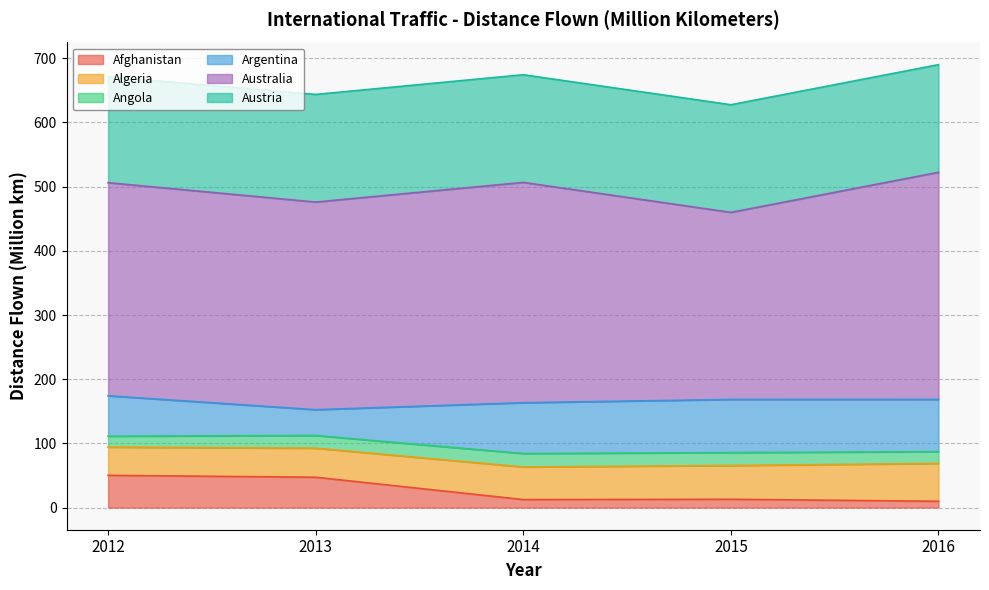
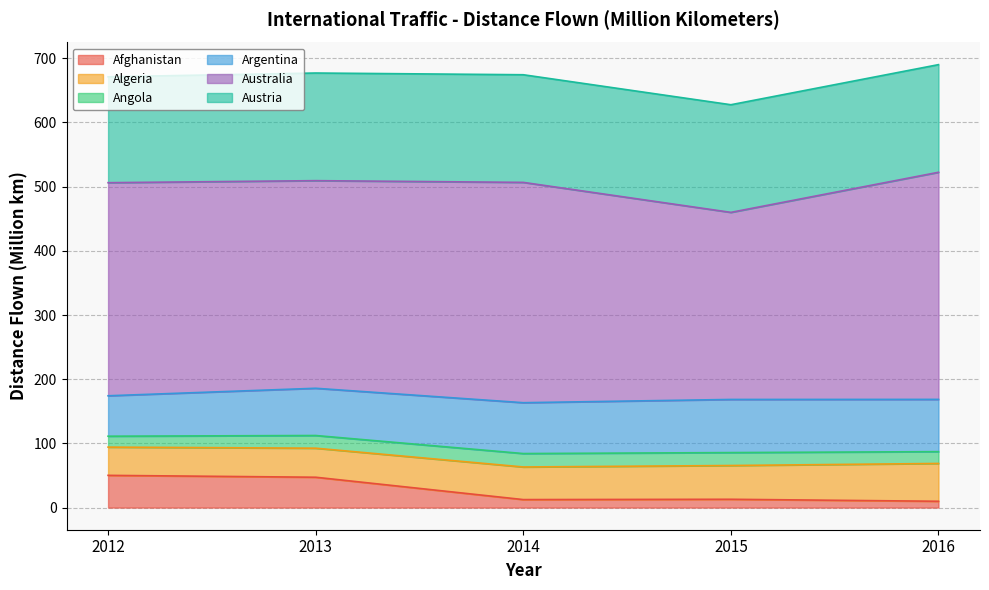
  {
    "Afghanistan": {
      "2012": 50,
      "2013": 50,
      "2014": 10,
      "2015": 10,
      "2016": 10
    },
    "Algeria": {
      "2012": 40,
      "2013": 50,
      "2014": 50,
      "2015": 50,
      "2016": 60
    },
    "Argentina": {
      "2012": 60,
-     "2013": 40,
+     "2013": 70,
      "2014": 80,
      "2015": 80,
      "2016": 80
    },
    "Australia": {
      "2012": 330,
      "2013": 320,
      "2014": 340,
      "2015": 290,
      "2016": 350
    }
  }
